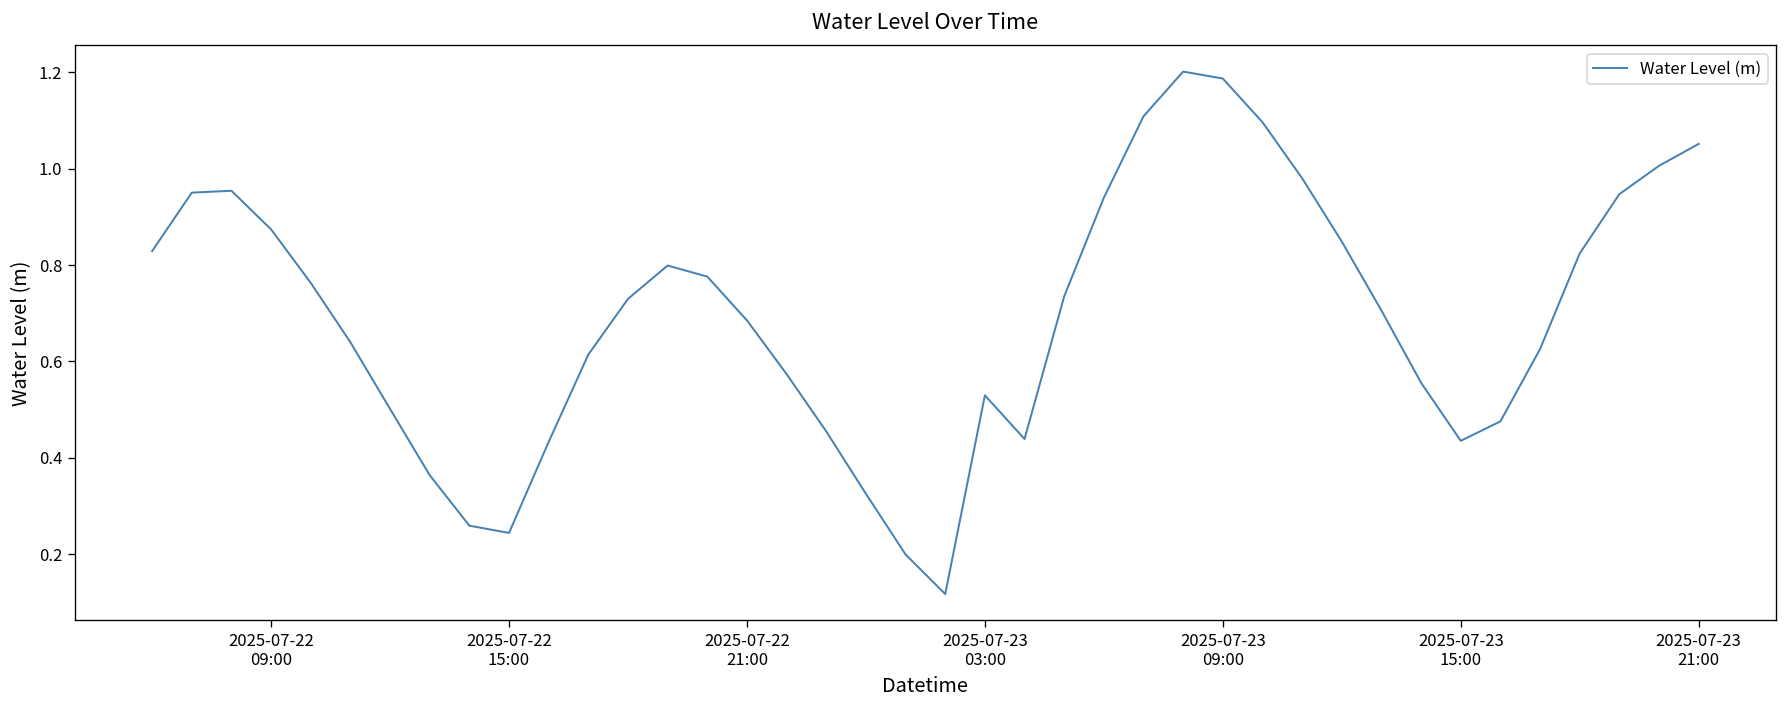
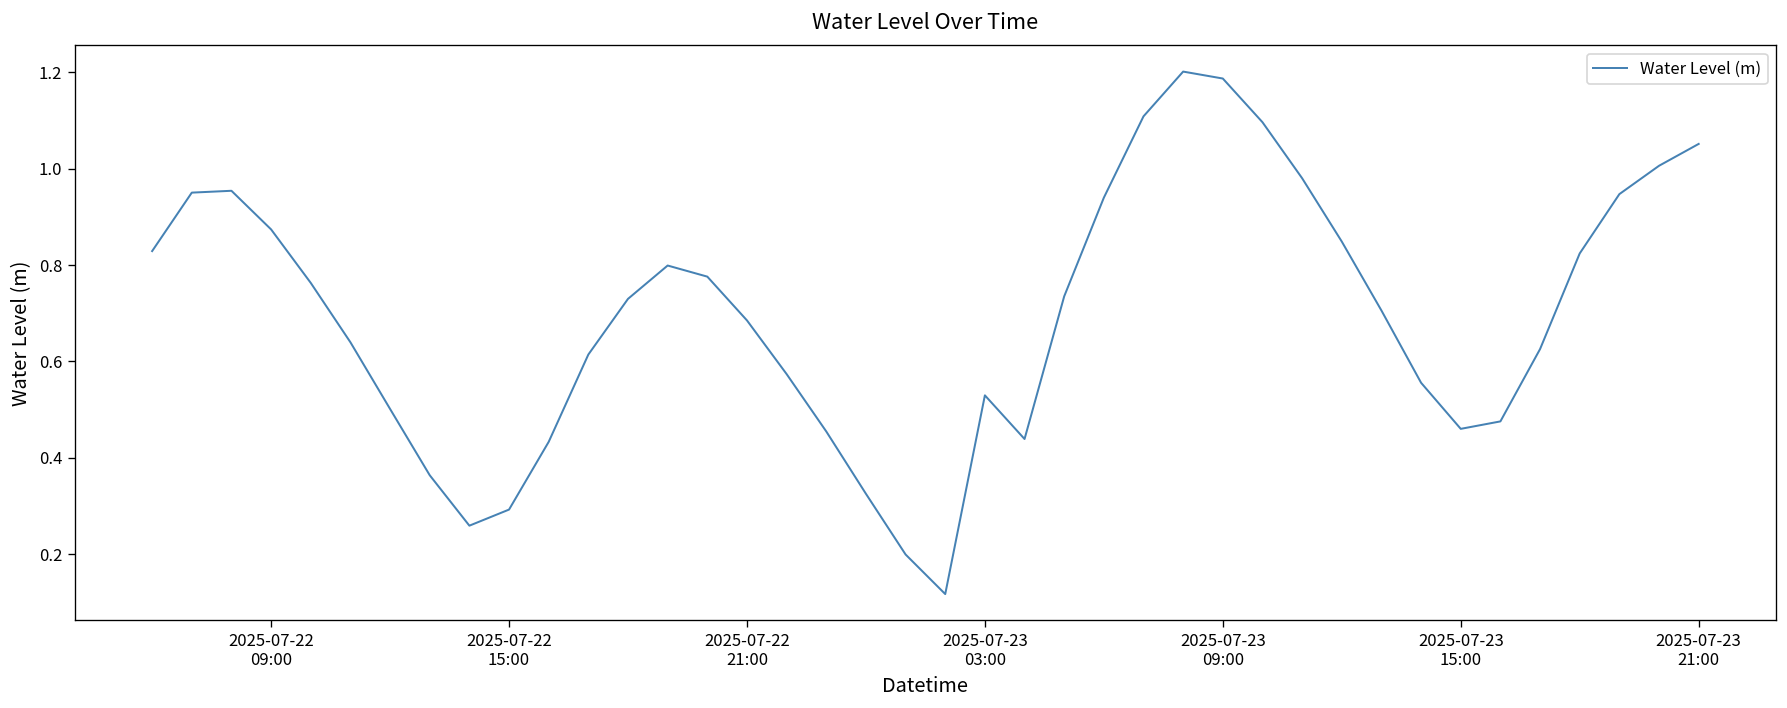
  {
    "2025-07-22 09:00": 0.87,
-   "2025-07-22 15:00": 0.24,
+   "2025-07-22 15:00": 0.29,
    "2025-07-22 21:00": 0.69,
    "2025-07-23 03:00": 0.53,
    "2025-07-23 09:00": 1.19,
-   "2025-07-23 15:00": 0.44,
+   "2025-07-23 15:00": 0.46,
    "2025-07-23 21:00": 1.05
  }
